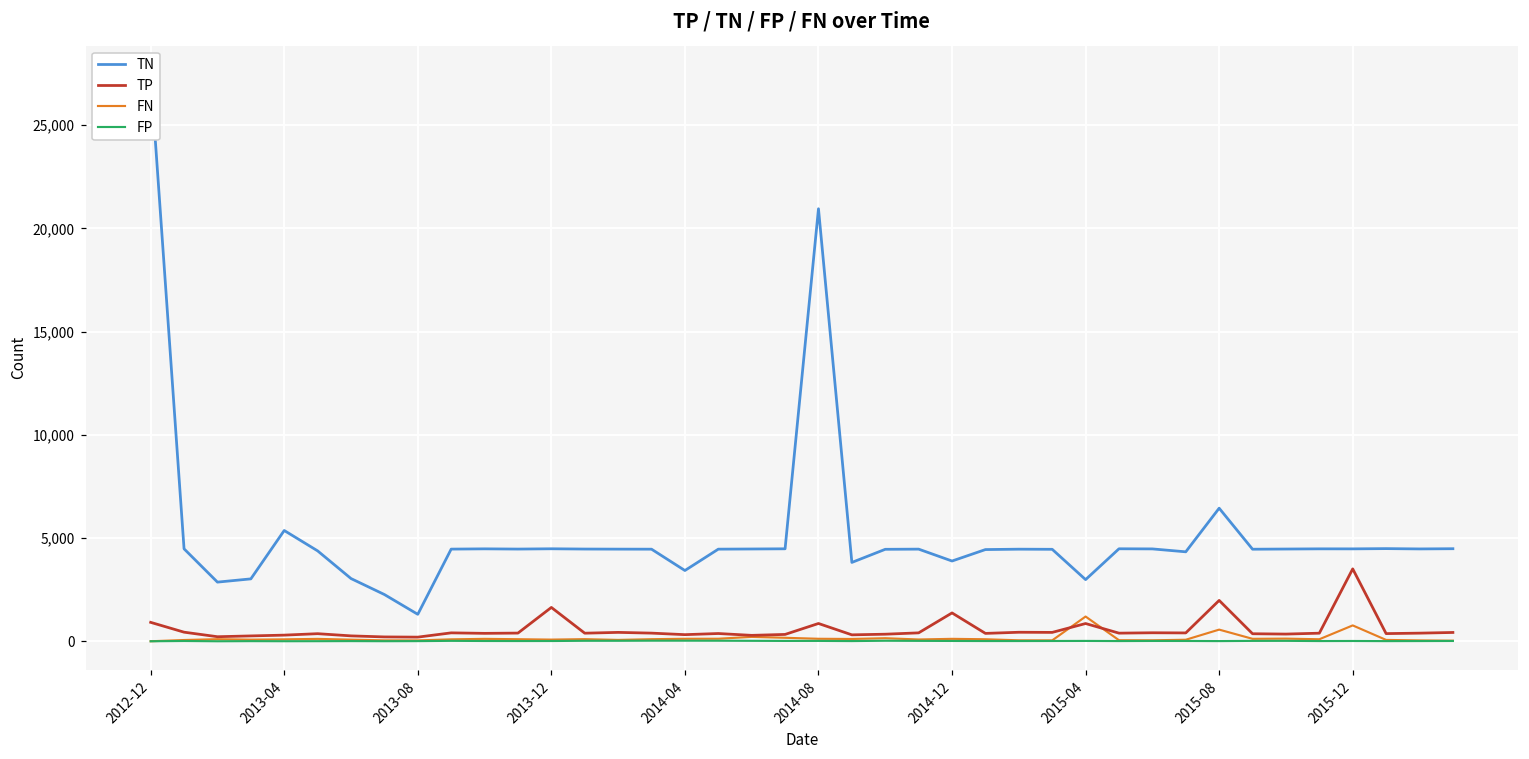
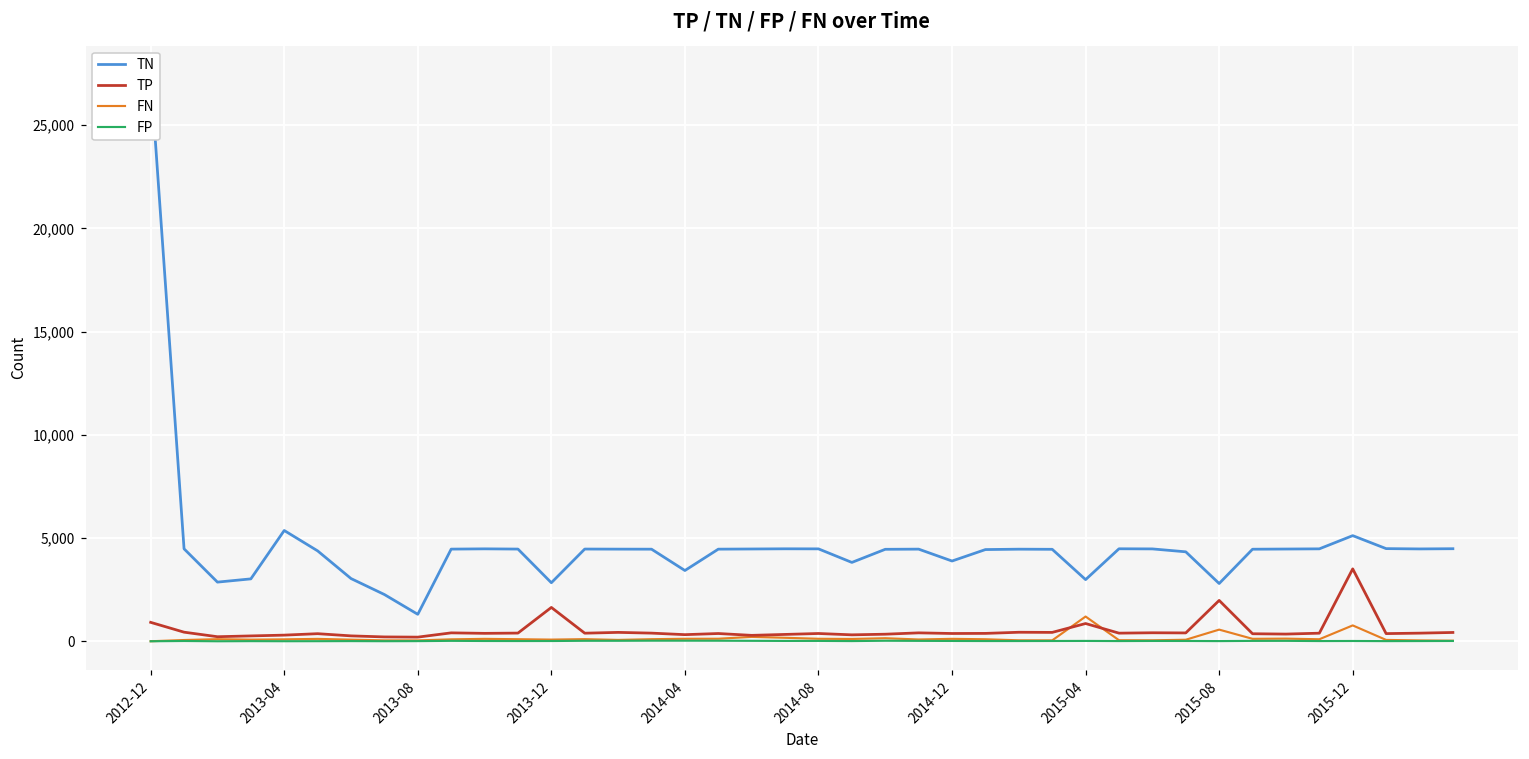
  {
    "TN": {
      "2013-04": "5,400",
      "2013-08": "1,300",
-     "2013-12": "4,500",
+     "2013-12": "2,800",
      "2014-04": "3,400",
-     "2014-08": "21,000",
+     "2014-08": "4,500",
      "2014-12": "3,900",
      "2015-04": "3,000",
-     "2015-08": "6,400",
-     "2015-12": "4,500"
+     "2015-08": "2,800",
+     "2015-12": "5,100"
    },
    "TP": {
      "2012-12": "900",
      "2013-04": "300",
      "2013-08": "200",
      "2013-12": "1,600",
      "2014-04": "300",
-     "2014-08": "900",
-     "2014-12": "1,400",
+     "2014-08": "400",
+     "2014-12": "400",
      "2015-04": "900",
      "2015-08": "2,000",
      "2015-12": "3,500"
    },
    "FN": {
      "2015-04": "1,200",
      "2015-08": "600",
      "2015-12": "800"
    },
    "FP": {
      "2015-04": "0",
      "2015-08": "0",
      "2015-12": "0"
    }
  }
